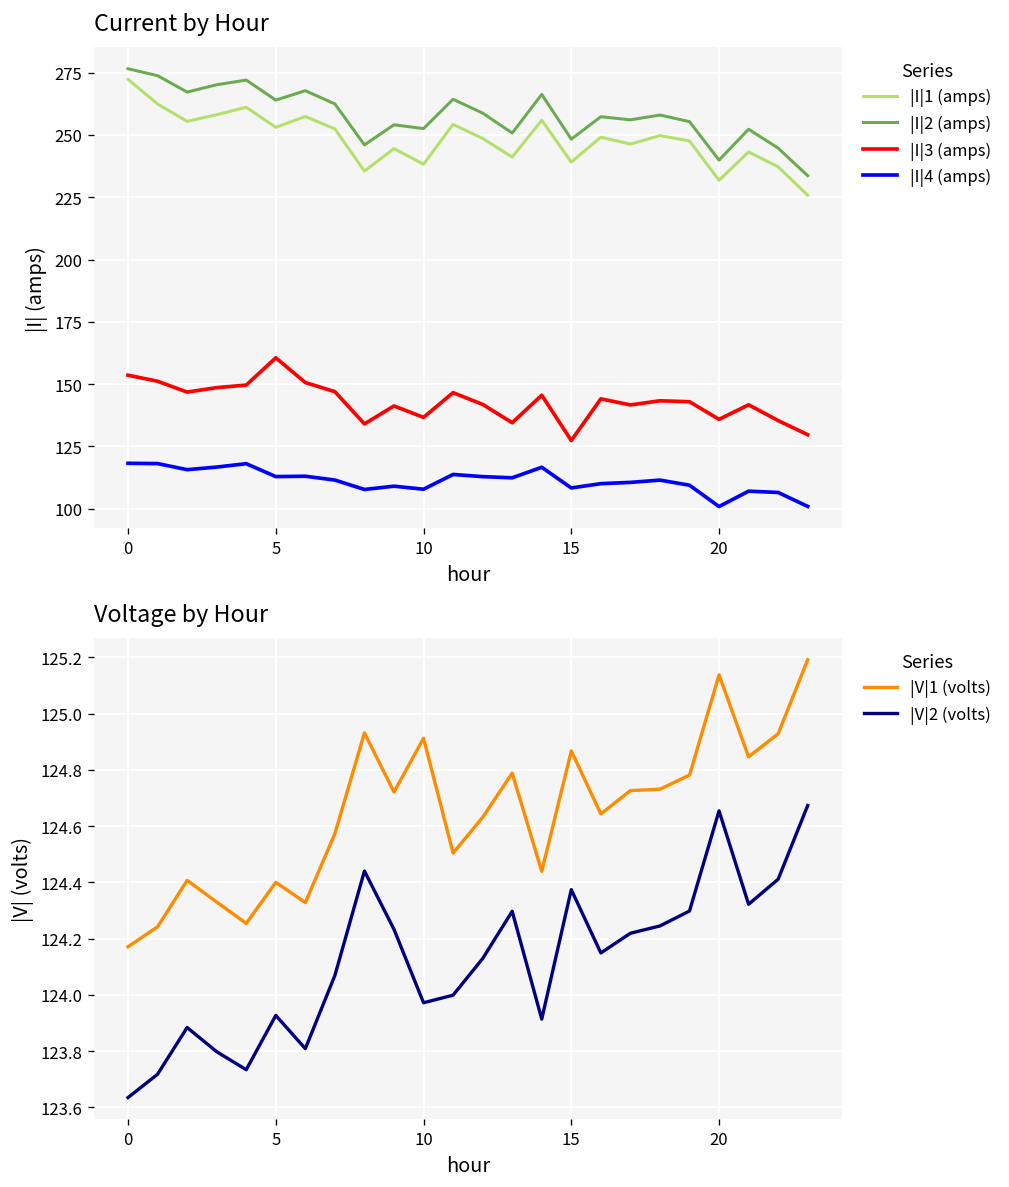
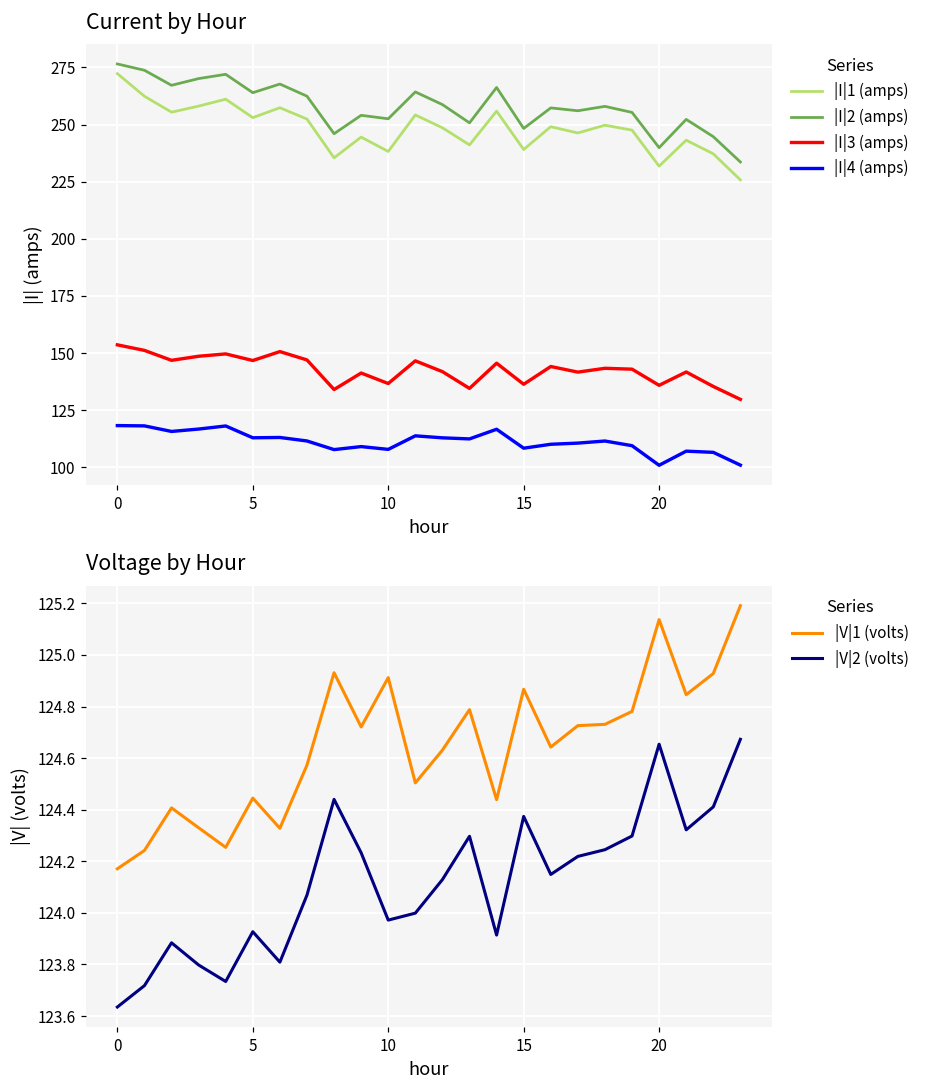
  {
    "Current by Hour": {
      "|I|1 (amps)": {
        "0": 272,
        "5": 253,
        "10": 238,
        "15": 239,
        "20": 232
      },
      "|I|2 (amps)": {
        "0": 277,
        "5": 264,
        "10": 253,
        "15": 248,
        "20": 240
      },
      "|I|3 (amps)": {
        "0": 154,
-       "5": 161,
+       "5": 147,
        "10": 137,
-       "15": 127,
+       "15": 136,
        "20": 136
      },
      "|I|4 (amps)": {
        "0": 118,
        "5": 113,
        "10": 108,
        "15": 108,
        "20": 101
      }
    },
    "Voltage by Hour": {
      "|V|1 (volts)": {
        "0": 124.17,
-       "5": 124.40,
+       "5": 124.45,
        "10": 124.91,
        "15": 124.87,
        "20": 125.14
      },
      "|V|2 (volts)": {
        "0": 123.64,
        "5": 123.93,
        "10": 123.97,
        "15": 124.37,
        "20": 124.65
      }
    }
  }
